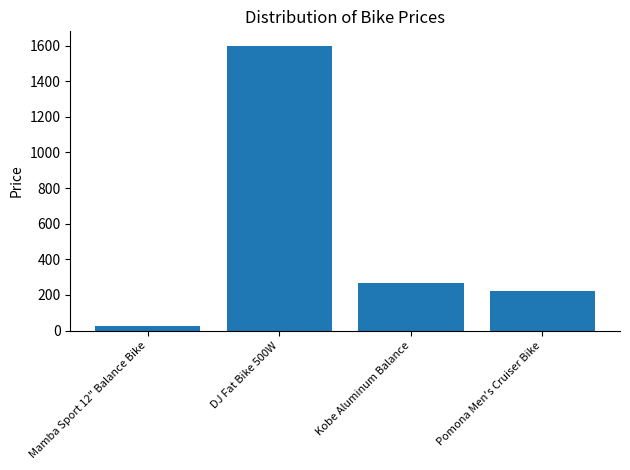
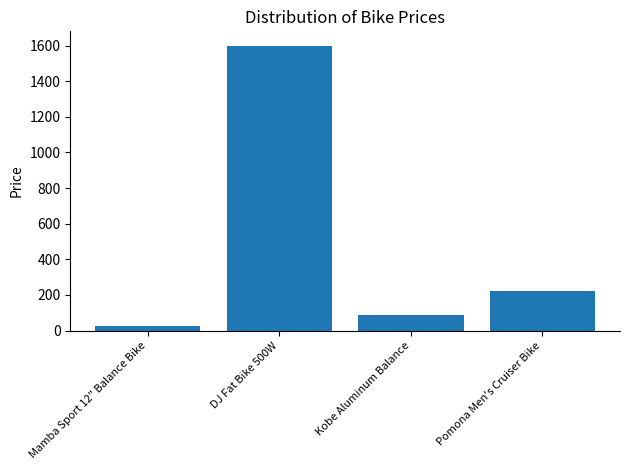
  {
    "Mamba Sport 12\" Balance Bike": 30,
    "DJ Fat Bike 500W": 1600,
-   "Kobe Aluminum Balance": 270,
+   "Kobe Aluminum Balance": 90,
    "Pomona Men's Cruiser Bike": 220
  }
